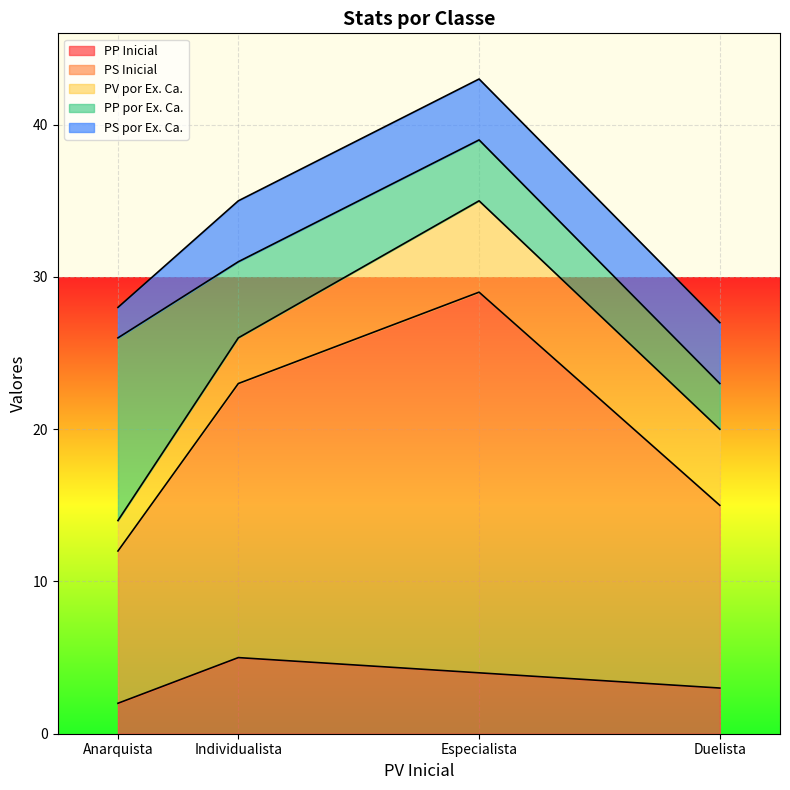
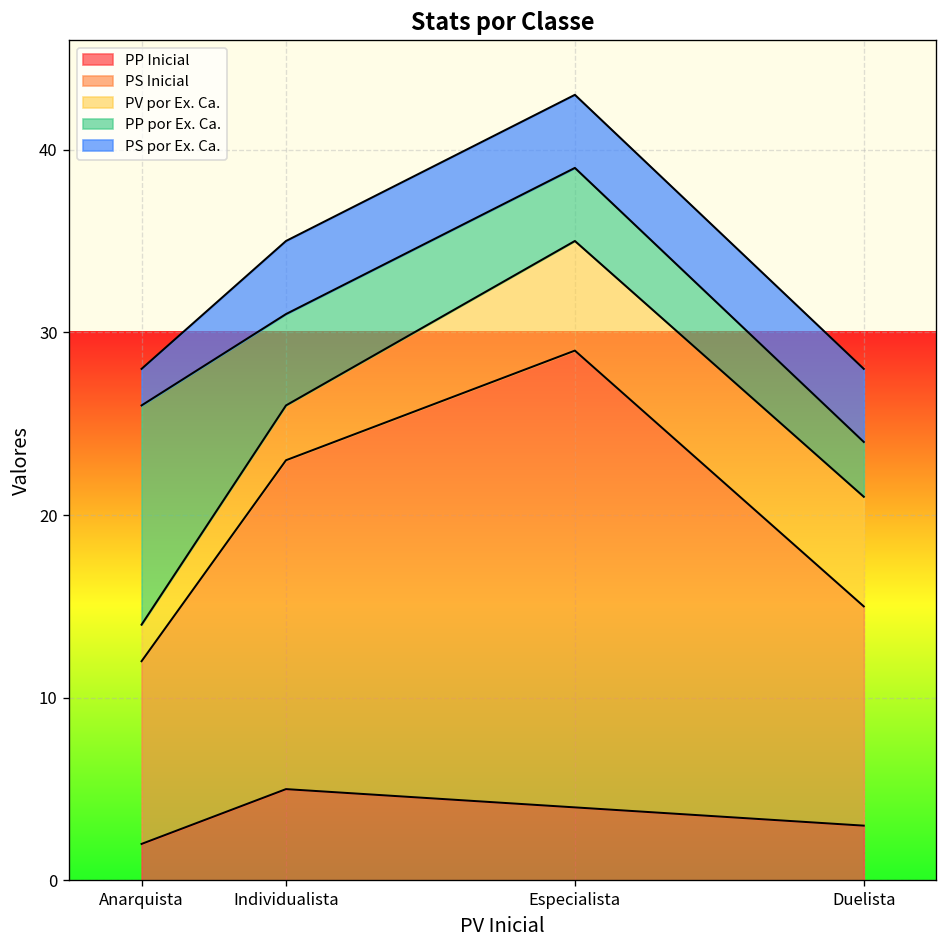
  {
    "PP Inicial": {
      "Anarquista": 2,
      "Individualista": 5,
      "Especialista": 4,
      "Duelista": 3
    },
    "PS Inicial": {
      "Anarquista": 10,
      "Individualista": 18,
      "Especialista": 25,
      "Duelista": 12
    },
    "PV por Ex. Ca.": {
      "Anarquista": 2,
      "Individualista": 3,
      "Especialista": 6,
-     "Duelista": 5
+     "Duelista": 6
    },
    "PP por Ex. Ca.": {
      "Anarquista": 12,
      "Individualista": 5,
      "Especialista": 4,
      "Duelista": 3
    },
    "PS por Ex. Ca.": {
      "Anarquista": 2,
      "Individualista": 4,
      "Especialista": 4,
      "Duelista": 4
    }
  }
